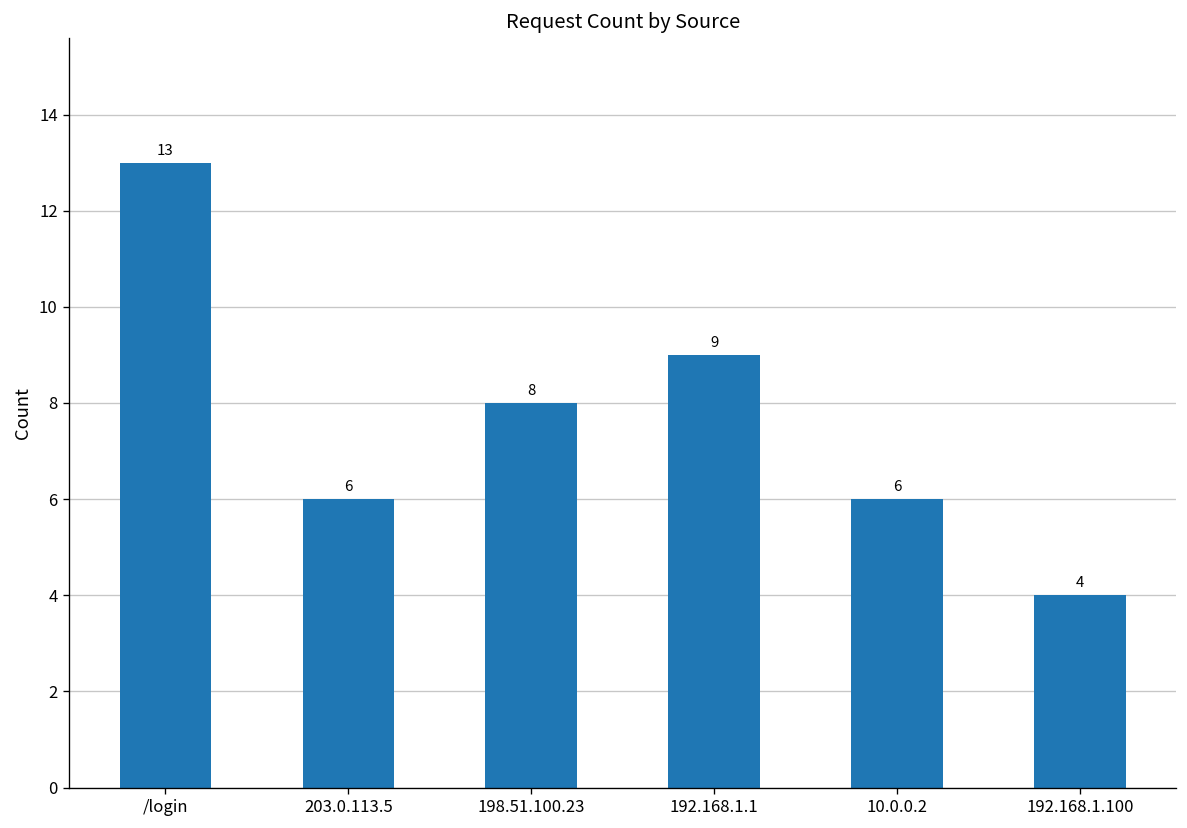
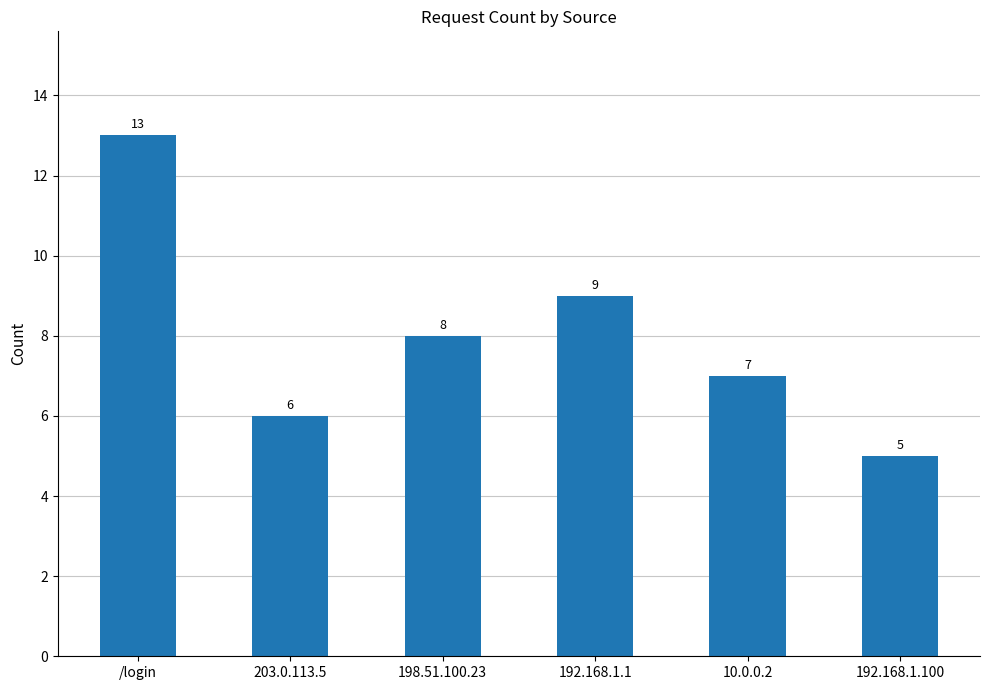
  {
    "/login": 13,
    "203.0.113.5": 6,
    "198.51.100.23": 8,
    "192.168.1.1": 9,
-   "10.0.0.2": 6,
-   "192.168.1.100": 4
+   "10.0.0.2": 7,
+   "192.168.1.100": 5
  }
